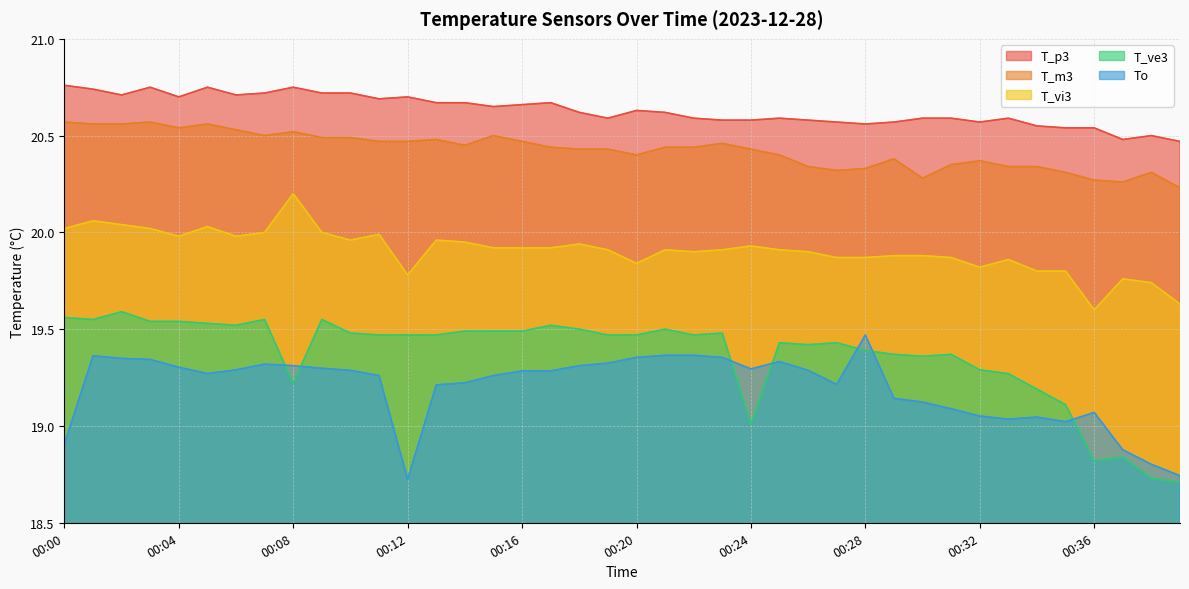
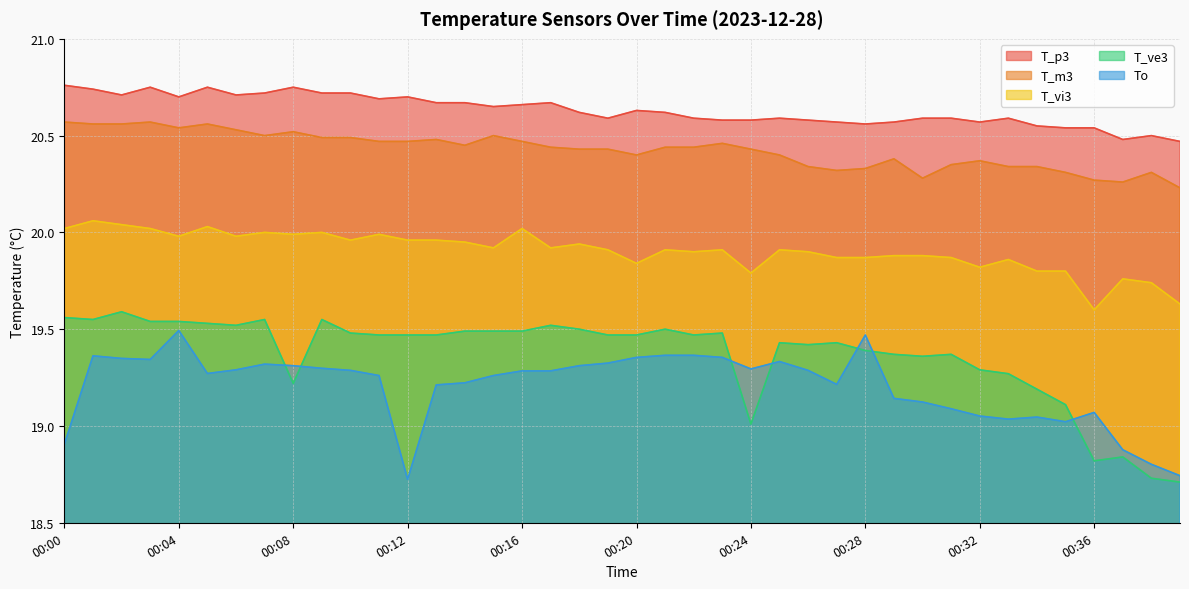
  {
    "T_vi3": {
      "00:00": 20.02,
      "00:04": 19.98,
-     "00:08": 20.20,
-     "00:12": 19.78,
-     "00:16": 19.92,
+     "00:08": 19.99,
+     "00:12": 19.96,
+     "00:16": 20.02,
      "00:20": 19.84,
-     "00:24": 19.93,
+     "00:24": 19.79,
      "00:28": 19.87,
      "00:32": 19.82,
      "00:36": 19.60
    },
    "T_ve3": {
      "00:00": 19.56,
      "00:04": 19.54,
      "00:08": 19.22,
      "00:12": 19.47,
      "00:16": 19.49,
      "00:20": 19.47,
      "00:24": 19.01,
      "00:28": 19.39,
      "00:32": 19.29,
      "00:36": 18.82
    },
    "To": {
      "00:00": 18.91,
-     "00:04": 19.30,
+     "00:04": 19.49,
      "00:08": 19.31,
      "00:12": 18.72,
      "00:16": 19.28,
      "00:20": 19.35,
      "00:24": 19.29,
      "00:28": 19.47,
      "00:32": 19.05,
      "00:36": 19.07
    }
  }
